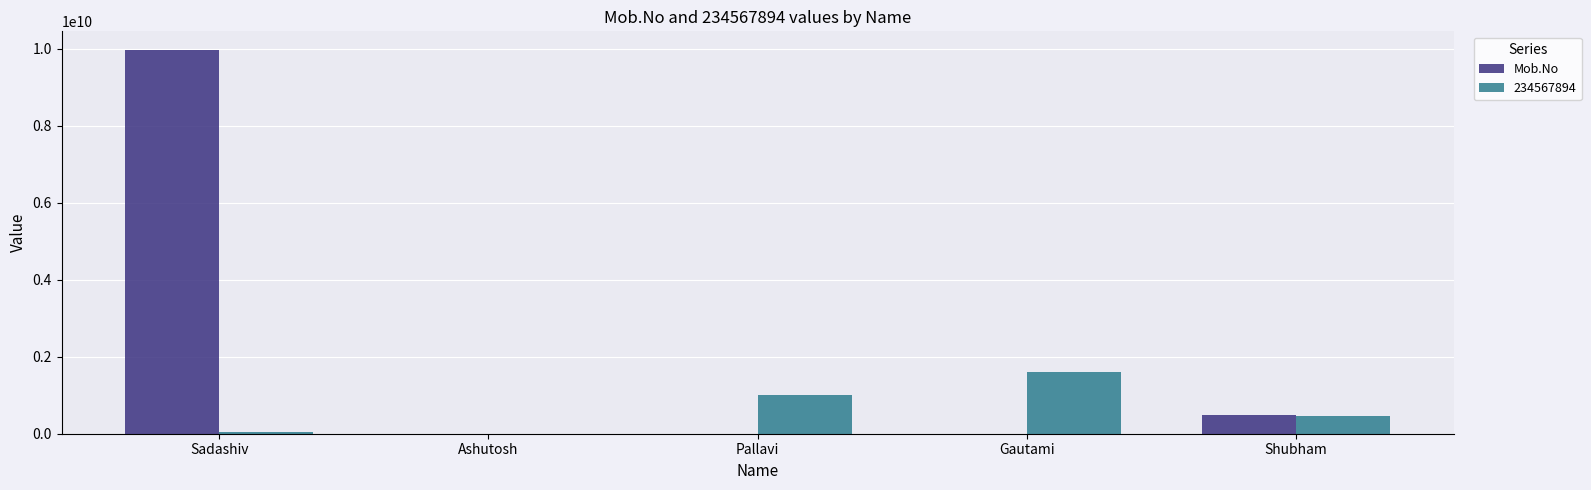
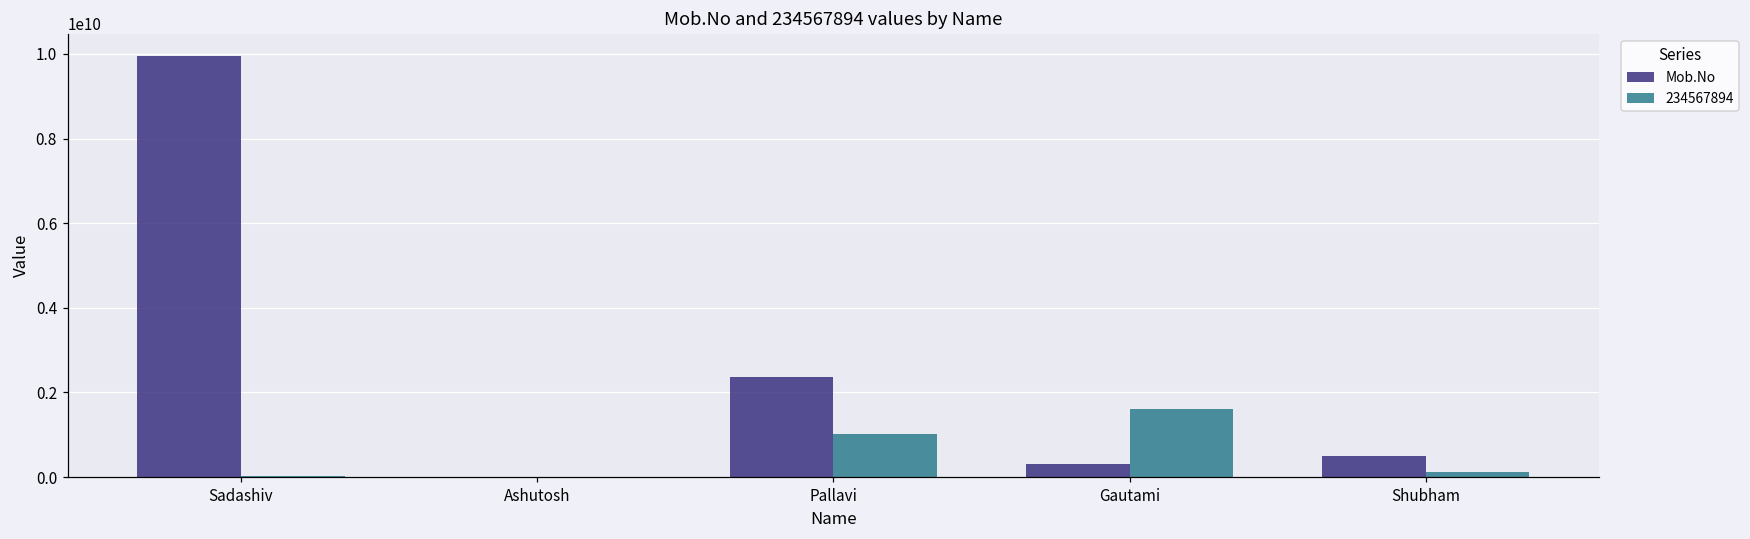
  {
    "Mob.No": {
      "Sadashiv": 10000000000,
-     "Pallavi": 0,
-     "Gautami": 0,
+     "Pallavi": 2400000000,
+     "Gautami": 300000000,
      "Shubham": 500000000
    },
    "234567894": {
      "Pallavi": 1000000000,
      "Gautami": 1600000000,
-     "Shubham": 500000000
+     "Shubham": 100000000
    }
  }
